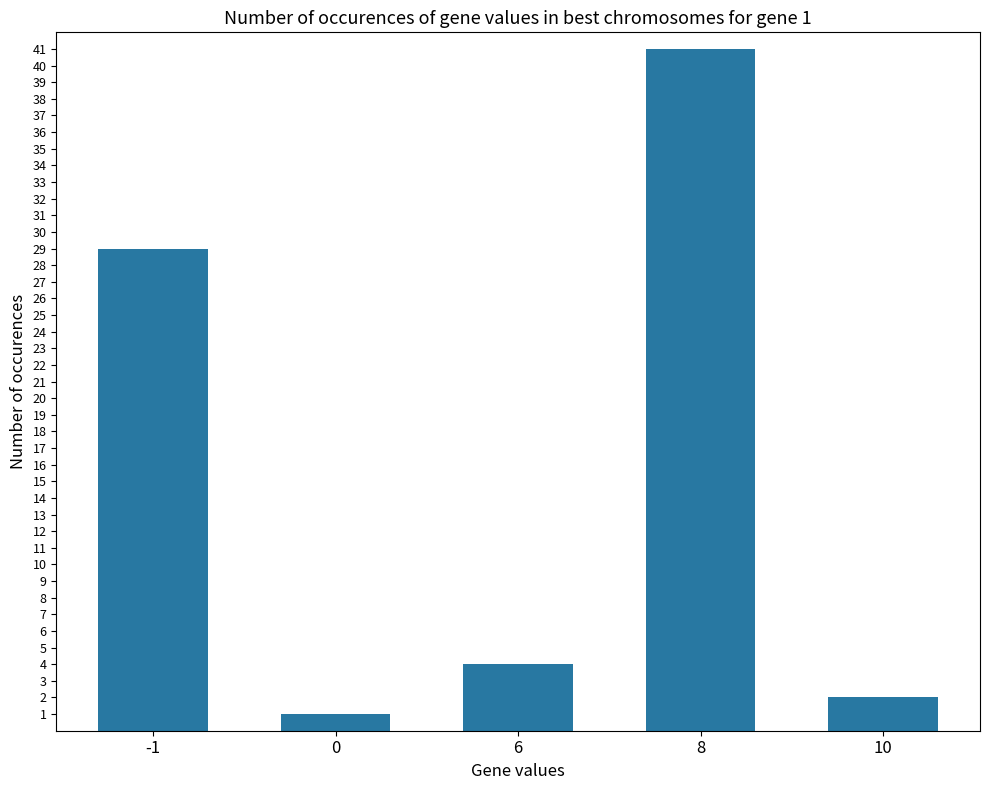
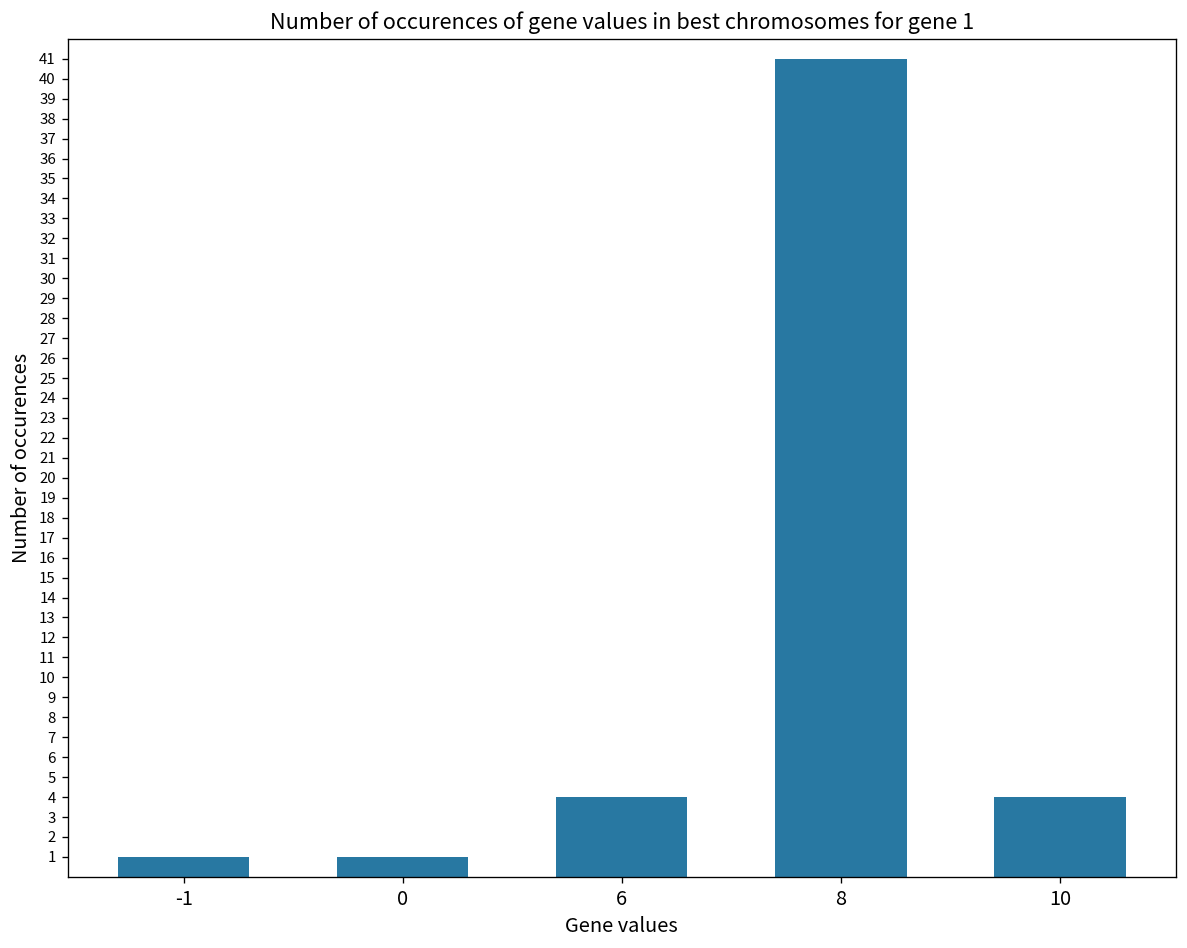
  {
-   "-1": 29,
+   "-1": 1,
    "0": 1,
    "6": 4,
    "8": 41,
-   "10": 2
+   "10": 4
  }
